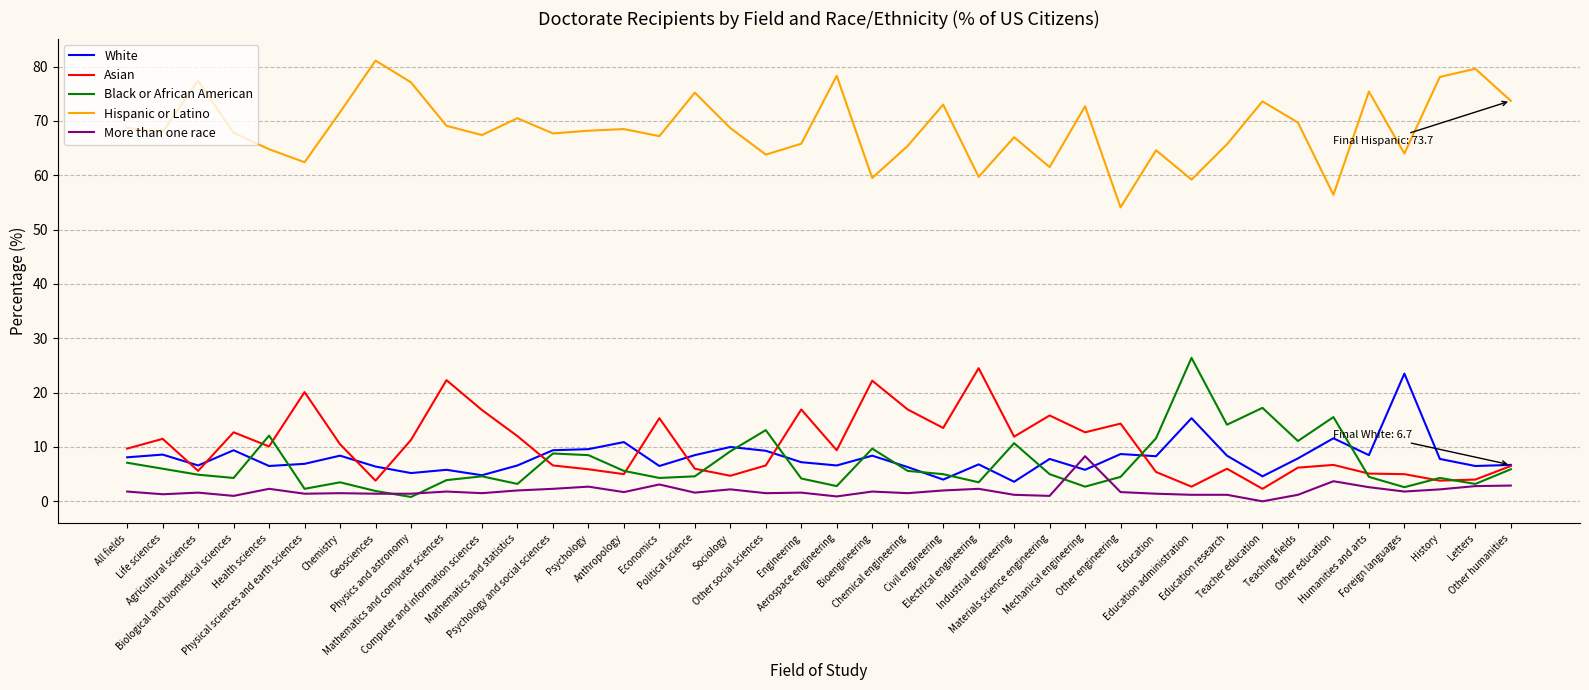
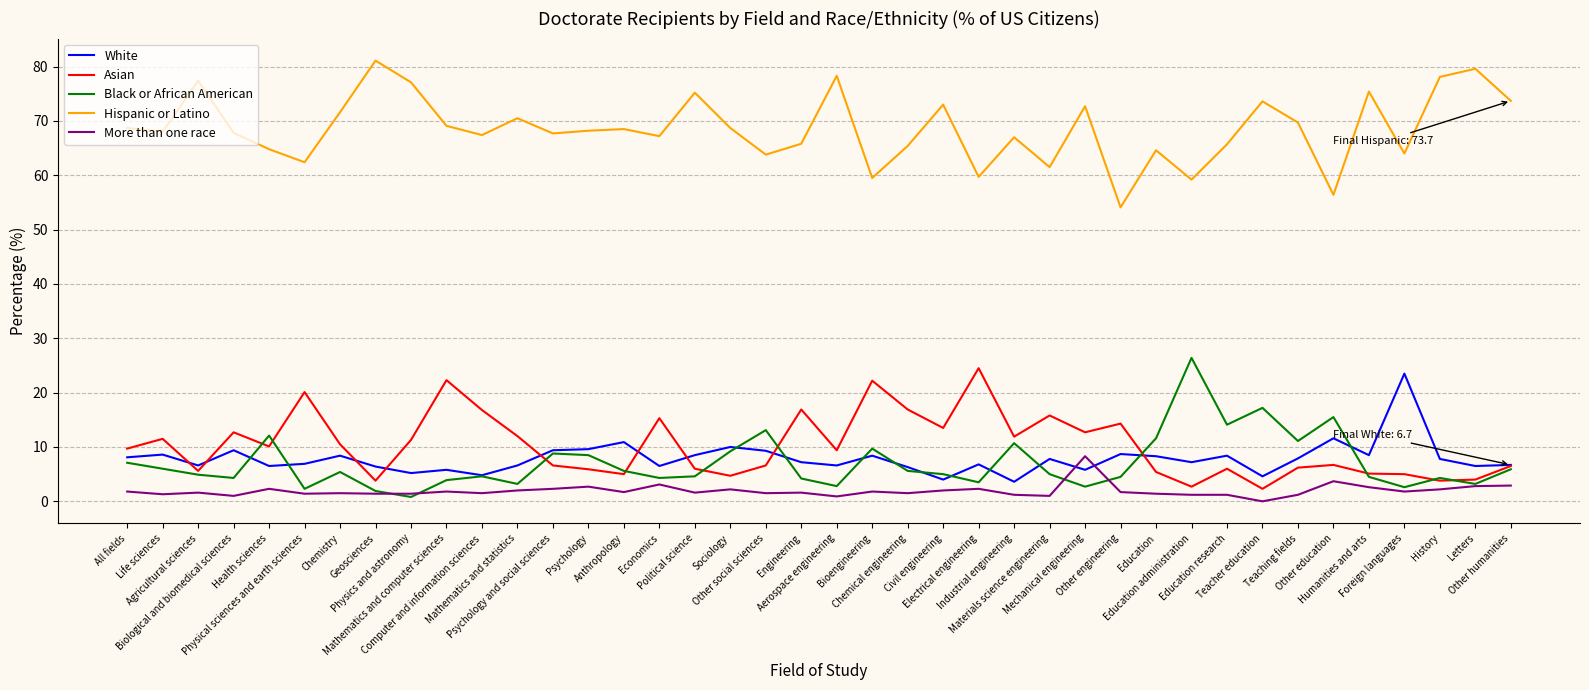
  {
    "White": {
      "All fields": 8,
      "Life sciences": 9,
      "Agricultural sciences": 7,
      "Biological and biomedical sciences": 9,
      "Health sciences": 7,
      "Physical sciences and earth sciences": 7,
      "Chemistry": 8,
      "Geosciences": 6,
      "Physics and astronomy": 5,
      "Mathematics and computer sciences": 6,
      "Mathematics and statistics": 7,
      "Psychology and social sciences": 9,
      "Psychology": 10,
      "Anthropology": 11,
      "Economics": 7,
      "Political science": 9,
      "Sociology": 10,
      "Other social sciences": 9,
      "Engineering": 7,
      "Aerospace engineering": 7,
      "Bioengineering": 8,
      "Chemical engineering": 6,
      "Civil engineering": 4,
      "Electrical engineering": 7,
      "Industrial engineering": 4,
      "Materials science engineering": 8,
      "Mechanical engineering": 6,
      "Other engineering": 9,
      "Education": 8,
-     "Education administration": 15,
+     "Education administration": 7,
      "Education research": 8,
      "Teacher education": 5,
      "Teaching fields": 8,
      "Foreign languages": 24,
      "Letters": 7
    },
    "Asian": {
      "All fields": 10,
      "Life sciences": 12,
      "Agricultural sciences": 6,
      "Biological and biomedical sciences": 13,
      "Health sciences": 10,
      "Physical sciences and earth sciences": 20,
      "Chemistry": 11,
      "Geosciences": 4,
      "Physics and astronomy": 11,
      "Mathematics and computer sciences": 22,
      "Computer and information sciences": 17,
      "Mathematics and statistics": 12,
      "Psychology and social sciences": 7,
      "Psychology": 6,
      "Anthropology": 5,
      "Economics": 15,
      "Political science": 6,
      "Sociology": 5,
      "Other social sciences": 7,
      "Engineering": 17,
      "Aerospace engineering": 9,
      "Bioengineering": 22,
      "Chemical engineering": 17,
      "Civil engineering": 14,
      "Electrical engineering": 25,
      "Industrial engineering": 12,
      "Materials science engineering": 16,
      "Mechanical engineering": 13,
      "Other engineering": 14,
      "Education": 5,
      "Education administration": 3,
      "Education research": 6,
      "Teacher education": 2,
      "Teaching fields": 6,
      "Humanities and arts": 5,
      "Foreign languages": 5,
      "History": 4,
      "Letters": 4
    },
    "Black or African American": {
      "All fields": 7,
      "Life sciences": 6,
      "Agricultural sciences": 5,
      "Biological and biomedical sciences": 4,
      "Health sciences": 12,
      "Physical sciences and earth sciences": 2,
-     "Chemistry": 4,
+     "Chemistry": 5,
      "Geosciences": 2,
      "Physics and astronomy": 1,
      "Mathematics and computer sciences": 4,
      "Mathematics and statistics": 3,
      "Psychology and social sciences": 9,
      "Psychology": 9,
      "Anthropology": 6,
      "Economics": 4,
      "Political science": 5,
      "Sociology": 9,
      "Other social sciences": 13,
      "Engineering": 4,
      "Aerospace engineering": 3,
      "Bioengineering": 10,
      "Chemical engineering": 6,
      "Civil engineering": 5,
      "Electrical engineering": 4,
      "Industrial engineering": 11,
      "Materials science engineering": 5,
      "Mechanical engineering": 3,
      "Other engineering": 5,
      "Education": 12,
      "Education administration": 26,
      "Education research": 14,
      "Teacher education": 17,
      "Teaching fields": 11,
      "Other education": 16,
      "Humanities and arts": 5,
      "Foreign languages": 3,
      "History": 4,
      "Other humanities": 6
    },
    "Hispanic or Latino": {
      "Other humanities": 73.7
    },
    "More than one race": {
      "All fields": 2,
      "Life sciences": 1,
      "Agricultural sciences": 2,
      "Biological and biomedical sciences": 1,
      "Health sciences": 2,
      "Physical sciences and earth sciences": 1,
      "Chemistry": 2,
      "Geosciences": 1,
      "Physics and astronomy": 1,
      "Mathematics and computer sciences": 2,
      "Computer and information sciences": 2,
      "Mathematics and statistics": 2,
      "Psychology and social sciences": 2,
      "Psychology": 3,
      "Anthropology": 2,
      "Economics": 3,
      "Political science": 2,
      "Sociology": 2,
      "Other social sciences": 2,
      "Engineering": 2,
      "Aerospace engineering": 1,
      "Bioengineering": 2,
      "Chemical engineering": 2,
      "Civil engineering": 2,
      "Electrical engineering": 2,
      "Industrial engineering": 1,
      "Materials science engineering": 1,
      "Mechanical engineering": 8,
      "Other engineering": 2,
      "Education": 1,
      "Education administration": 1,
      "Education research": 1,
      "Teacher education": 0,
      "Teaching fields": 1,
      "Other education": 4,
      "Humanities and arts": 3,
      "Foreign languages": 2,
      "History": 2,
      "Other humanities": 3
    }
  }
